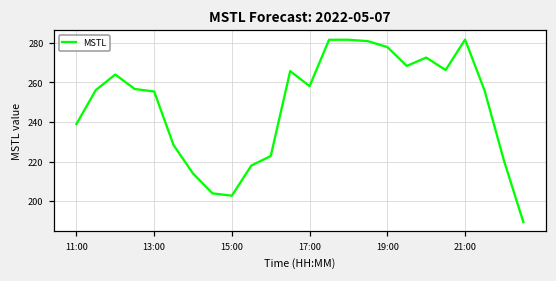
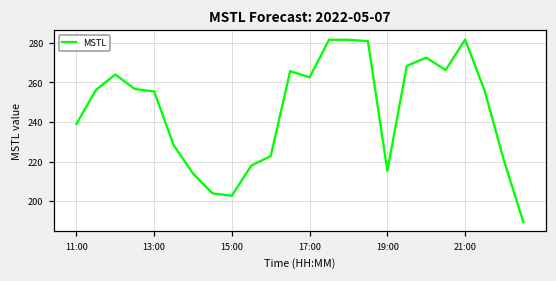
  {
    "11:00": 239,
    "13:00": 255,
    "15:00": 203,
-   "17:00": 258,
-   "19:00": 278,
+   "17:00": 263,
+   "19:00": 215,
    "21:00": 282
  }
